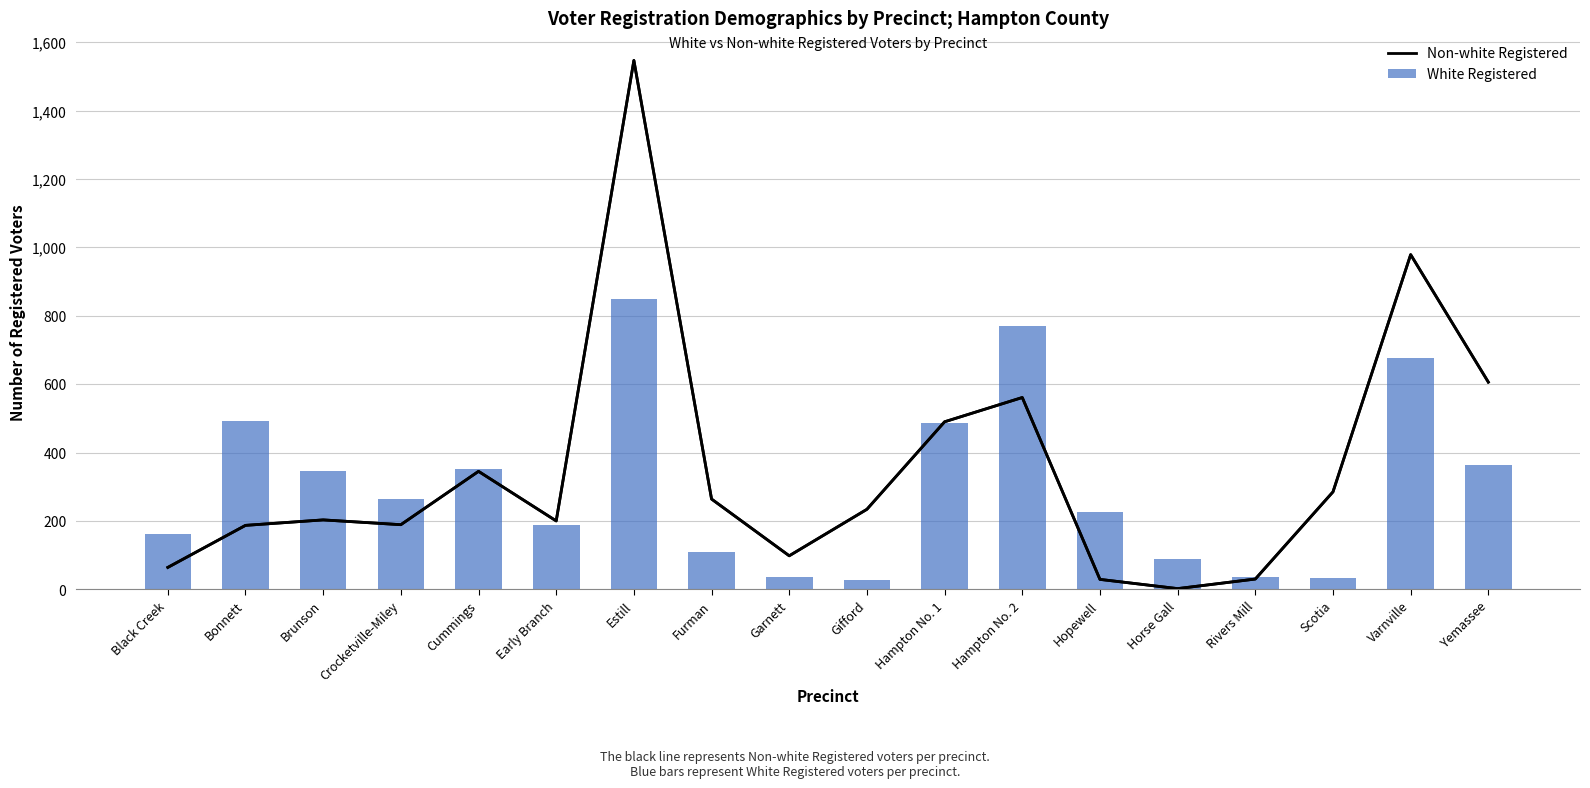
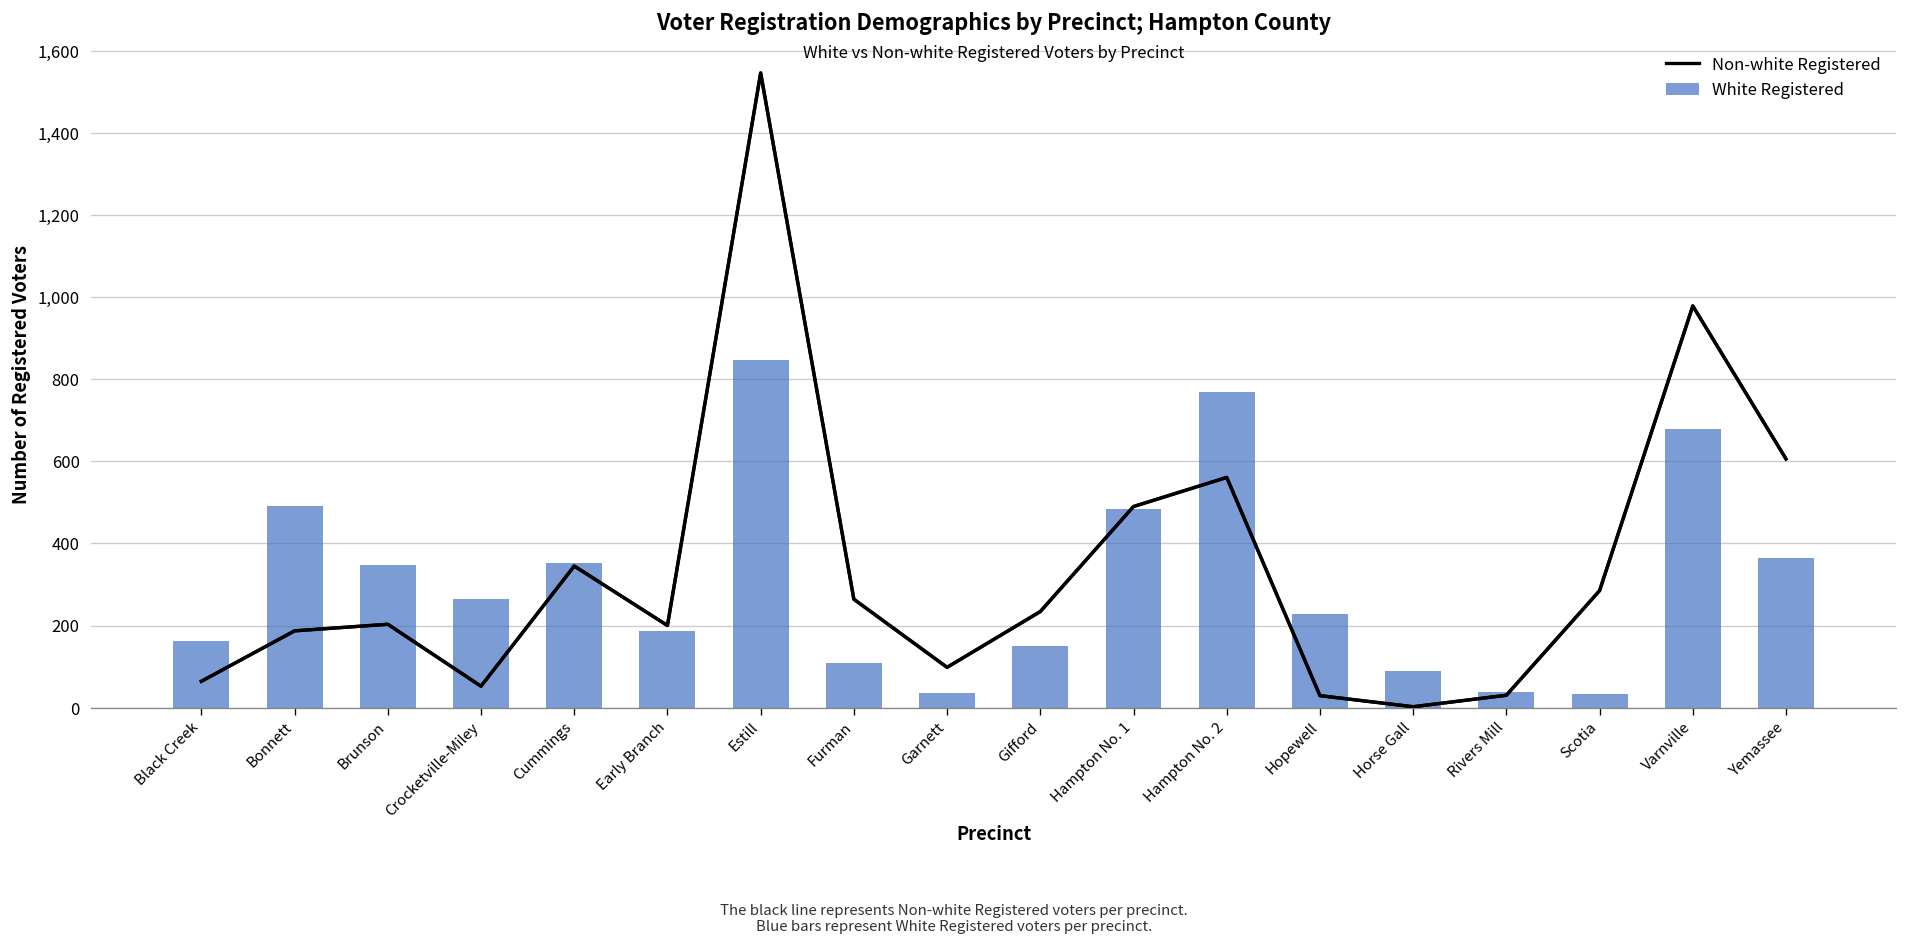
  {
    "Non-white Registered": {
      "Black Creek": "60",
      "Bonnett": "190",
      "Brunson": "200",
-     "Crocketville-Miley": "190",
+     "Crocketville-Miley": "50",
      "Cummings": "350",
      "Early Branch": "200",
      "Estill": "1,550",
      "Furman": "260",
      "Garnett": "100",
      "Gifford": "230",
      "Hampton No. 1": "490",
      "Hampton No. 2": "560",
      "Hopewell": "30",
      "Horse Gall": "0",
      "Rivers Mill": "30",
      "Scotia": "290",
      "Varnville": "980",
      "Yemassee": "610"
    },
    "White Registered": {
      "Black Creek": "160",
      "Bonnett": "490",
      "Brunson": "350",
      "Crocketville-Miley": "270",
      "Cummings": "350",
      "Early Branch": "190",
      "Estill": "850",
      "Furman": "110",
      "Garnett": "40",
-     "Gifford": "30",
+     "Gifford": "150",
      "Hampton No. 1": "490",
      "Hampton No. 2": "770",
      "Hopewell": "230",
      "Horse Gall": "90",
      "Rivers Mill": "40",
      "Scotia": "30",
      "Varnville": "680",
      "Yemassee": "370"
    }
  }
